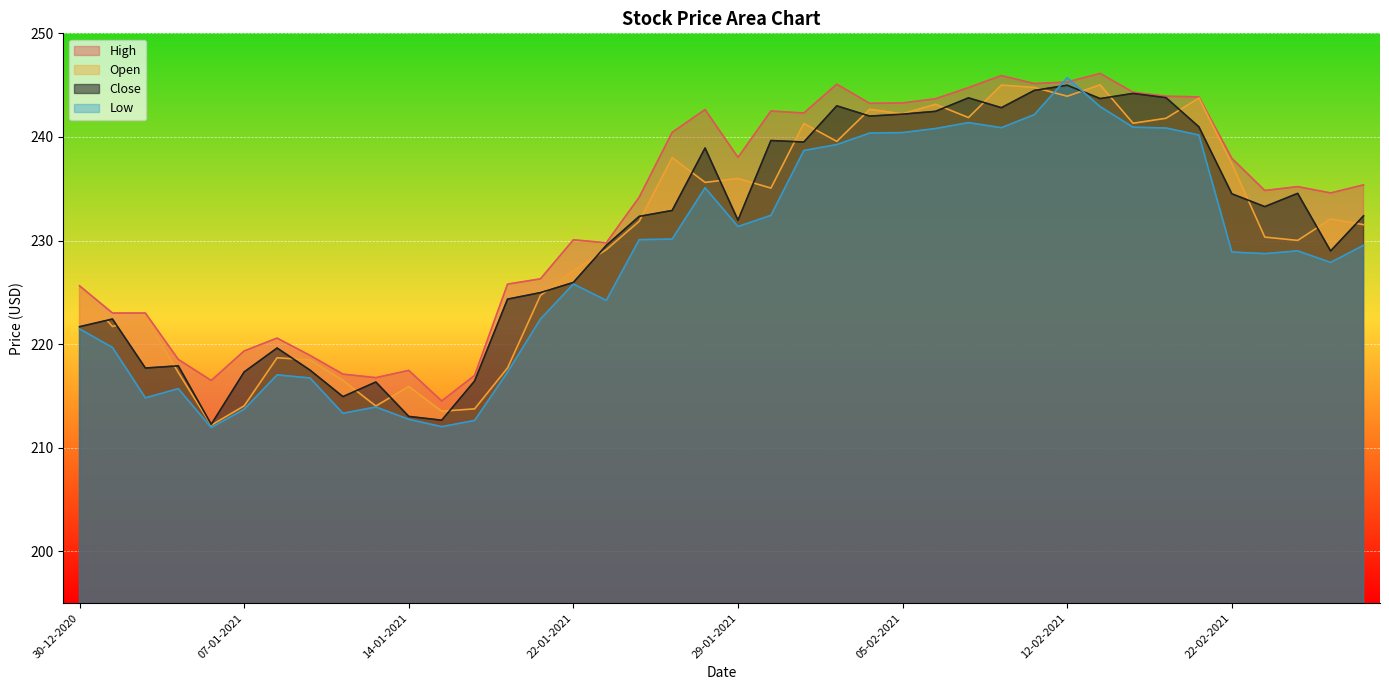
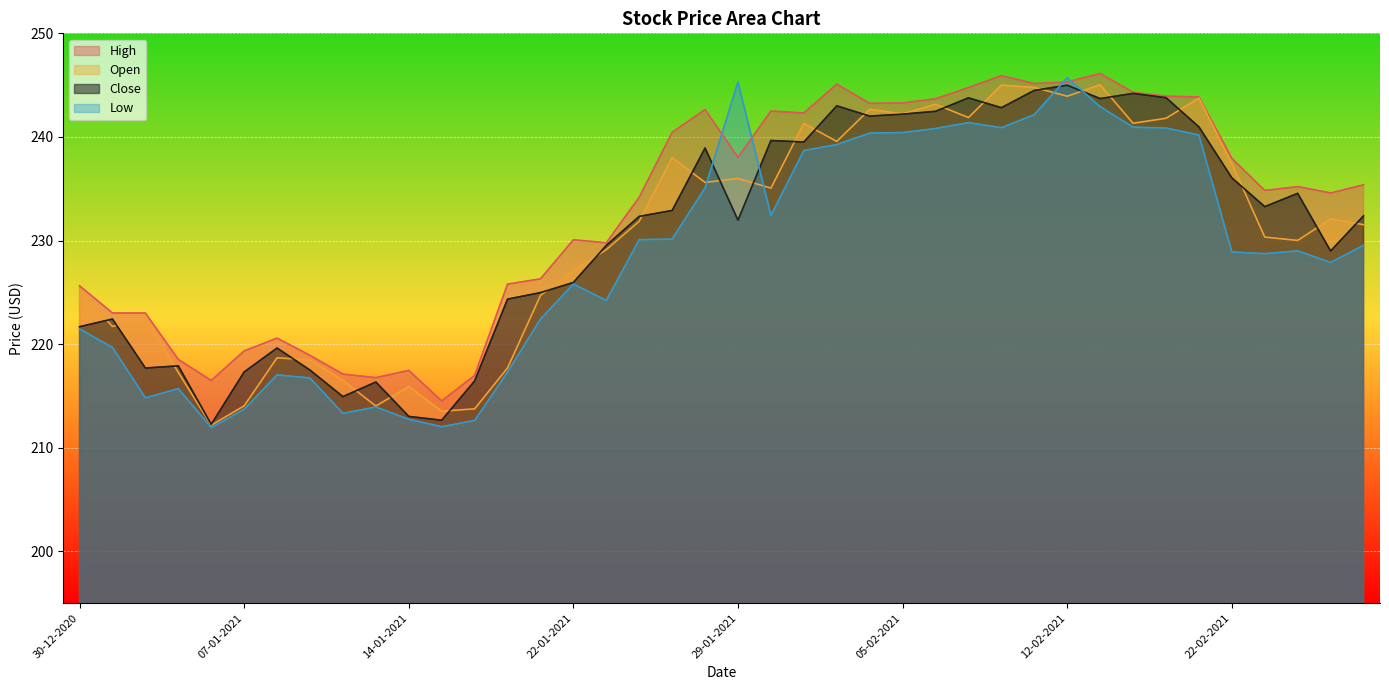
  {
    "Close": {
      "07-01-2021": 217.3,
      "14-01-2021": 213.0,
      "29-01-2021": 232.0,
      "12-02-2021": 245.0,
-     "22-02-2021": 234.5
+     "22-02-2021": 236.0
    },
    "Low": {
      "07-01-2021": 213.7,
      "14-01-2021": 212.7,
-     "29-01-2021": 231.4,
+     "29-01-2021": 245.3,
      "05-02-2021": 240.4,
      "12-02-2021": 245.7,
      "22-02-2021": 228.9
    }
  }
